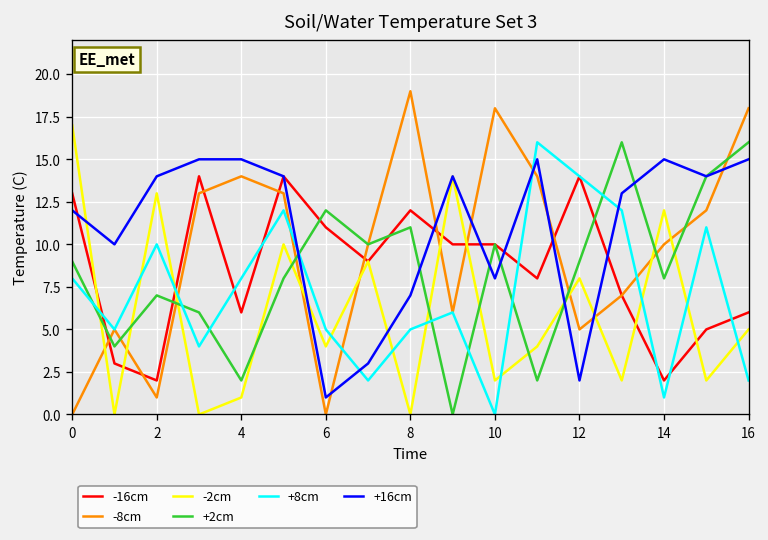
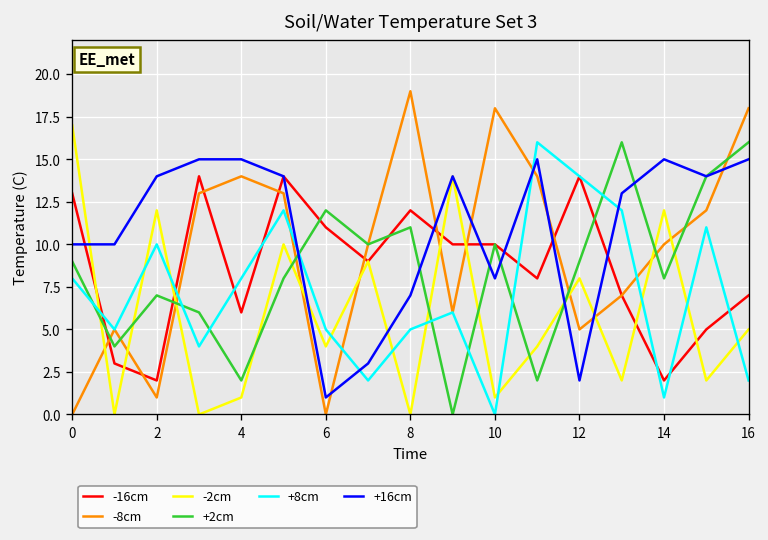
  {
    "-16cm": {
      "0": 13,
      "2": 2,
      "4": 6,
      "6": 11,
      "8": 12,
      "14": 2,
-     "16": 6
+     "16": 7
    },
    "-8cm": {
      "0": 0,
      "2": 1,
      "4": 14,
      "6": 0,
      "8": 19,
      "10": 18,
      "12": 5,
      "14": 10,
      "16": 18
    },
    "-2cm": {
      "0": 17,
-     "2": 13,
+     "2": 12,
      "4": 1,
      "6": 4,
      "8": 0,
-     "10": 2,
+     "10": 1,
      "12": 8,
      "14": 12,
      "16": 5
    },
    "+2cm": {
      "0": 9,
      "2": 7,
      "4": 2,
      "6": 12,
      "8": 11,
      "12": 9,
      "14": 8,
      "16": 16
    },
    "+8cm": {
      "0": 8,
      "2": 10,
      "4": 8,
      "6": 5,
      "8": 5,
      "10": 0,
      "14": 1,
      "16": 2
    },
    "+16cm": {
-     "0": 12,
+     "0": 10,
      "2": 14,
      "4": 15,
      "6": 1,
      "8": 7,
      "10": 8,
      "12": 2,
      "14": 15,
      "16": 15
    }
  }
